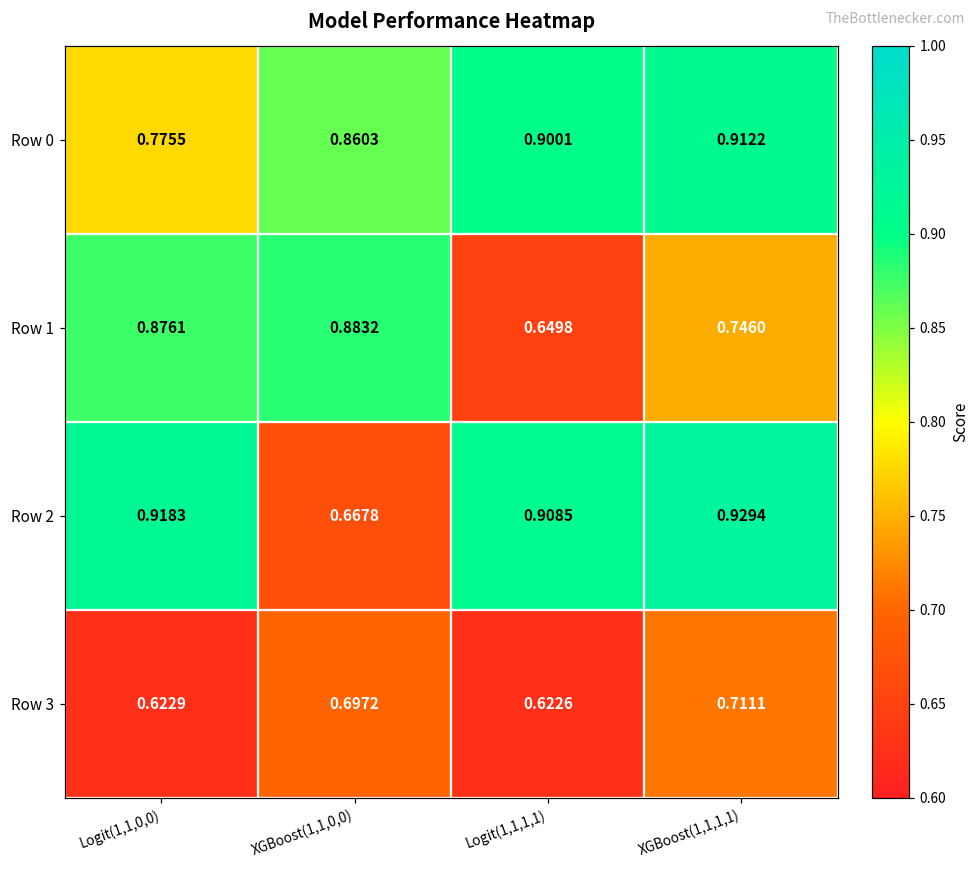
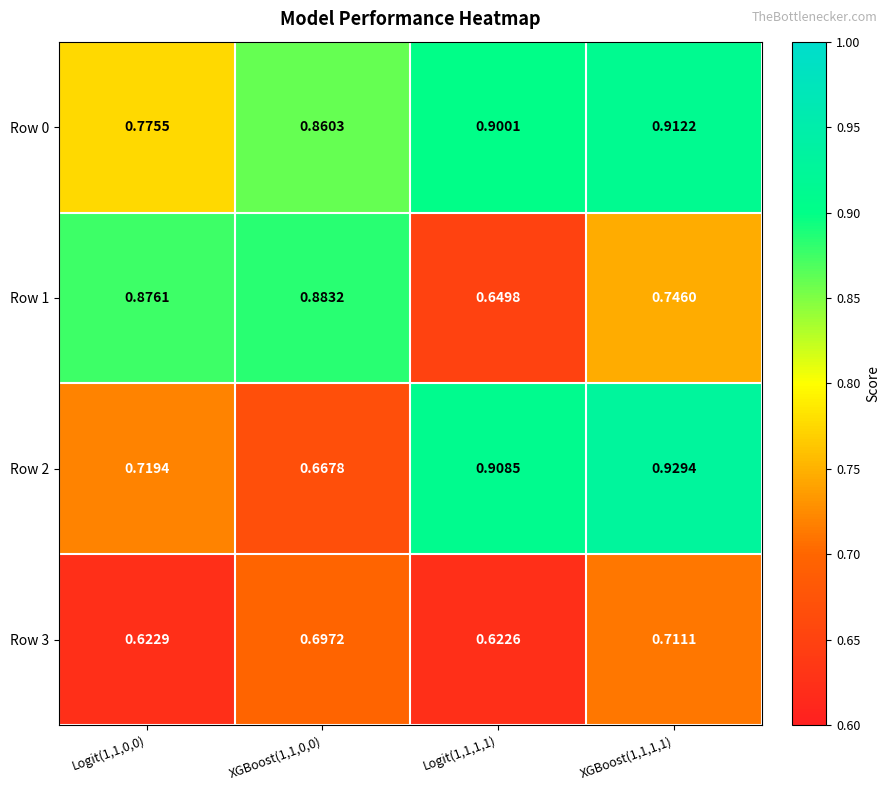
  {
    "Row 0": {
      "Logit(1,1,0,0)": 0.7755,
      "XGBoost(1,1,0,0)": 0.8603,
      "Logit(1,1,1,1)": 0.9001,
      "XGBoost(1,1,1,1)": 0.9122
    },
    "Row 1": {
      "Logit(1,1,0,0)": 0.8761,
      "XGBoost(1,1,0,0)": 0.8832,
      "Logit(1,1,1,1)": 0.6498,
      "XGBoost(1,1,1,1)": 0.7460
    },
    "Row 2": {
-     "Logit(1,1,0,0)": 0.9183,
+     "Logit(1,1,0,0)": 0.7194,
      "XGBoost(1,1,0,0)": 0.6678,
      "Logit(1,1,1,1)": 0.9085,
      "XGBoost(1,1,1,1)": 0.9294
    },
    "Row 3": {
      "Logit(1,1,0,0)": 0.6229,
      "XGBoost(1,1,0,0)": 0.6972,
      "Logit(1,1,1,1)": 0.6226,
      "XGBoost(1,1,1,1)": 0.7111
    }
  }
